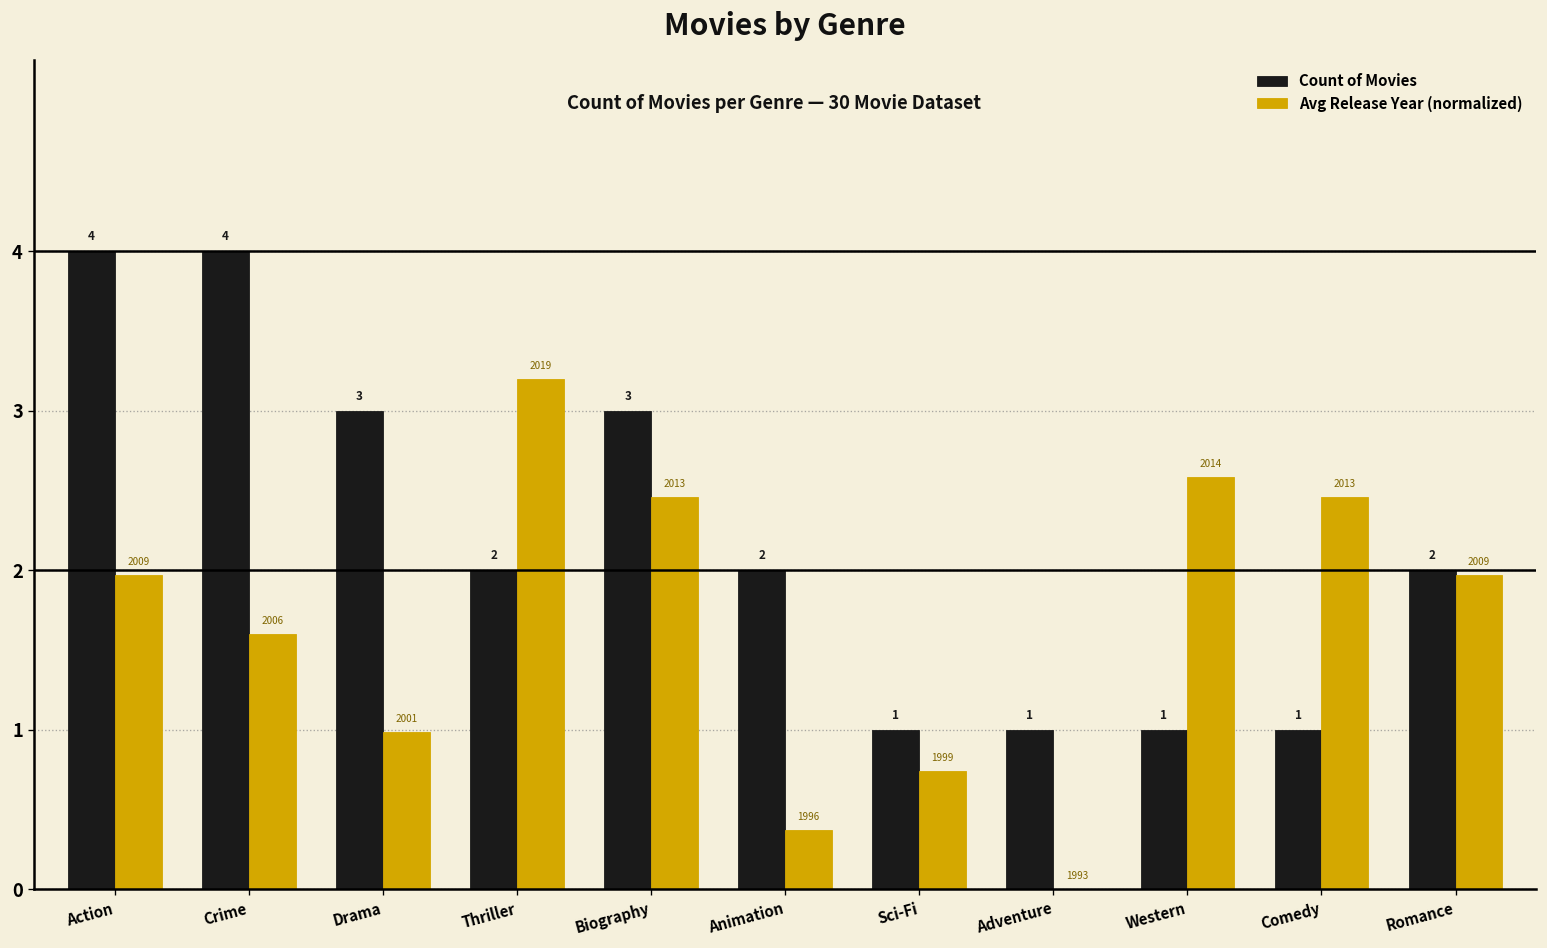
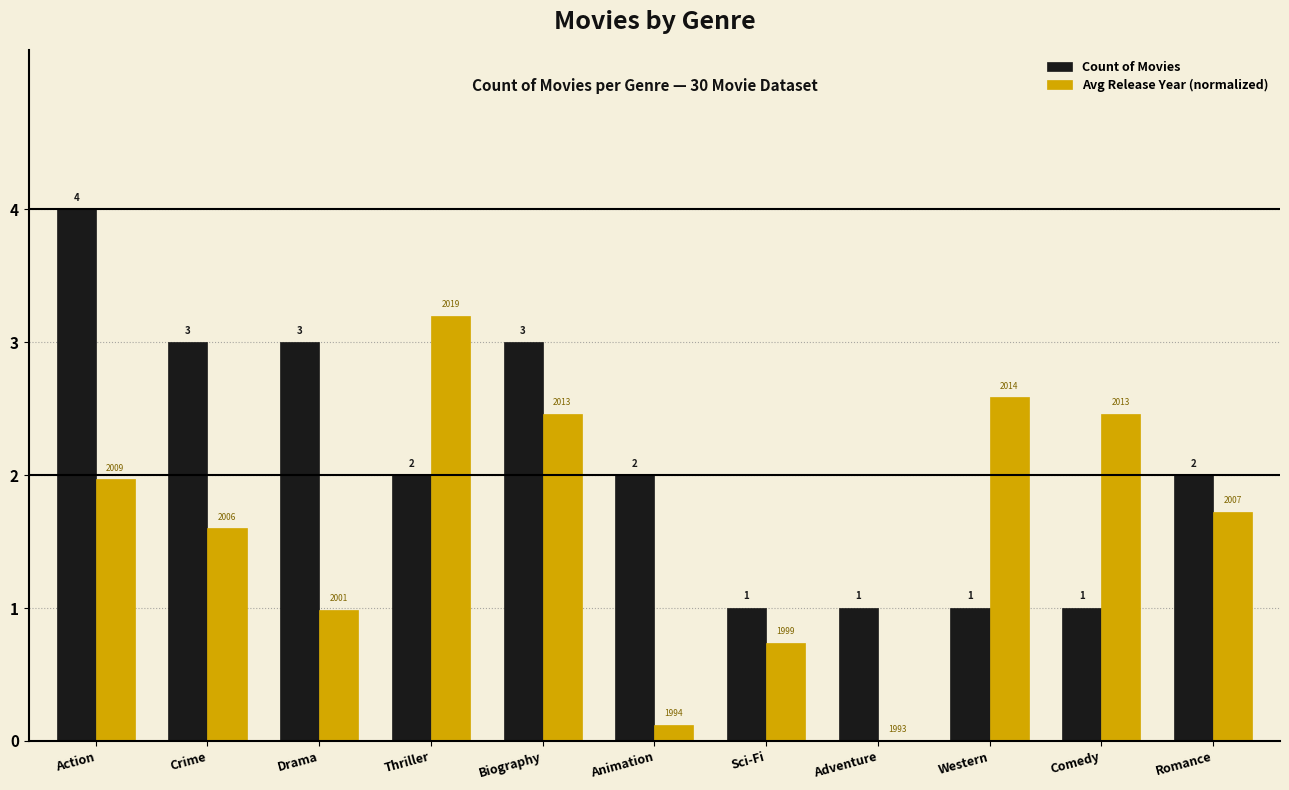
  {
    "Count of Movies": {
      "Action": 4,
-     "Crime": 4,
+     "Crime": 3,
      "Drama": 3,
      "Thriller": 2,
      "Biography": 3,
      "Animation": 2,
      "Sci-Fi": 1,
      "Adventure": 1,
      "Western": 1,
      "Comedy": 1,
      "Romance": 2
    },
    "Avg Release Year (normalized)": {
-     "Animation": 1996,
-     "Romance": 2009
+     "Animation": 1994,
+     "Romance": 2007
    }
  }
